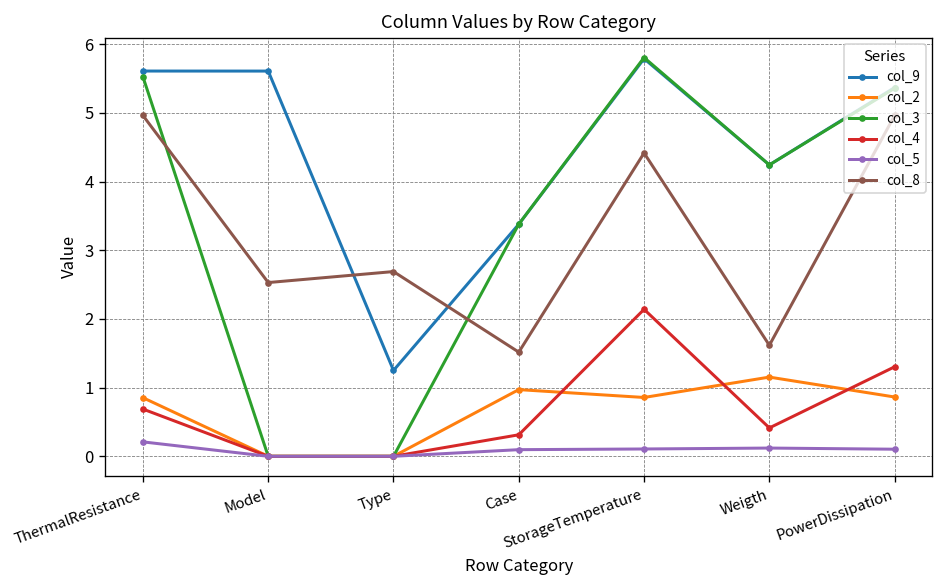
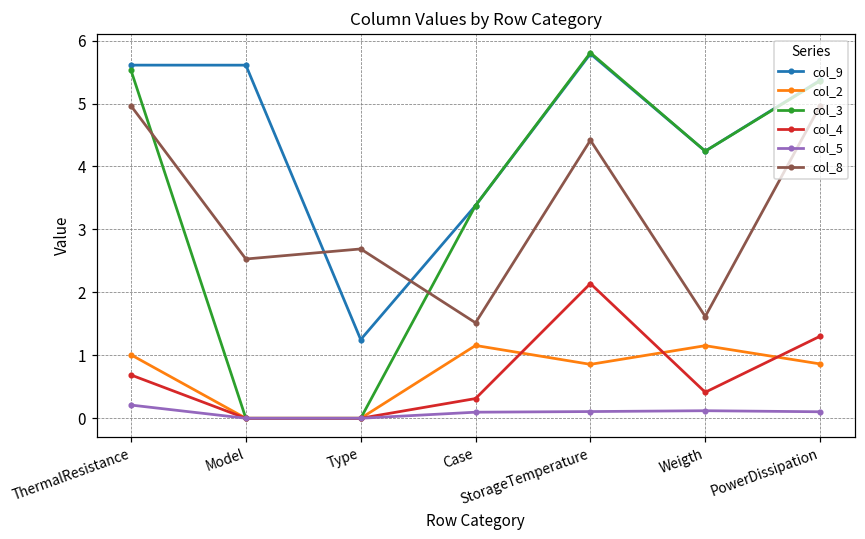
  {
    "col_9": {
      "ThermalResistance": 5.6,
      "Model": 5.6,
      "Type": 1.3
    },
    "col_2": {
-     "ThermalResistance": 0.9,
-     "Case": 1.0,
+     "ThermalResistance": 1.0,
+     "Case": 1.2,
      "StorageTemperature": 0.9,
      "Weigth": 1.2,
      "PowerDissipation": 0.9
    },
    "col_3": {
      "ThermalResistance": 5.5
    },
    "col_4": {
      "ThermalResistance": 0.7,
      "Case": 0.3,
      "StorageTemperature": 2.1,
      "Weigth": 0.4,
      "PowerDissipation": 1.3
    },
    "col_5": {
      "ThermalResistance": 0.2,
      "Case": 0.1,
      "StorageTemperature": 0.1,
      "Weigth": 0.1,
      "PowerDissipation": 0.1
    },
    "col_8": {
      "ThermalResistance": 5.0,
      "Model": 2.5,
      "Type": 2.7,
      "Case": 1.5,
      "StorageTemperature": 4.4,
      "Weigth": 1.6
    }
  }
